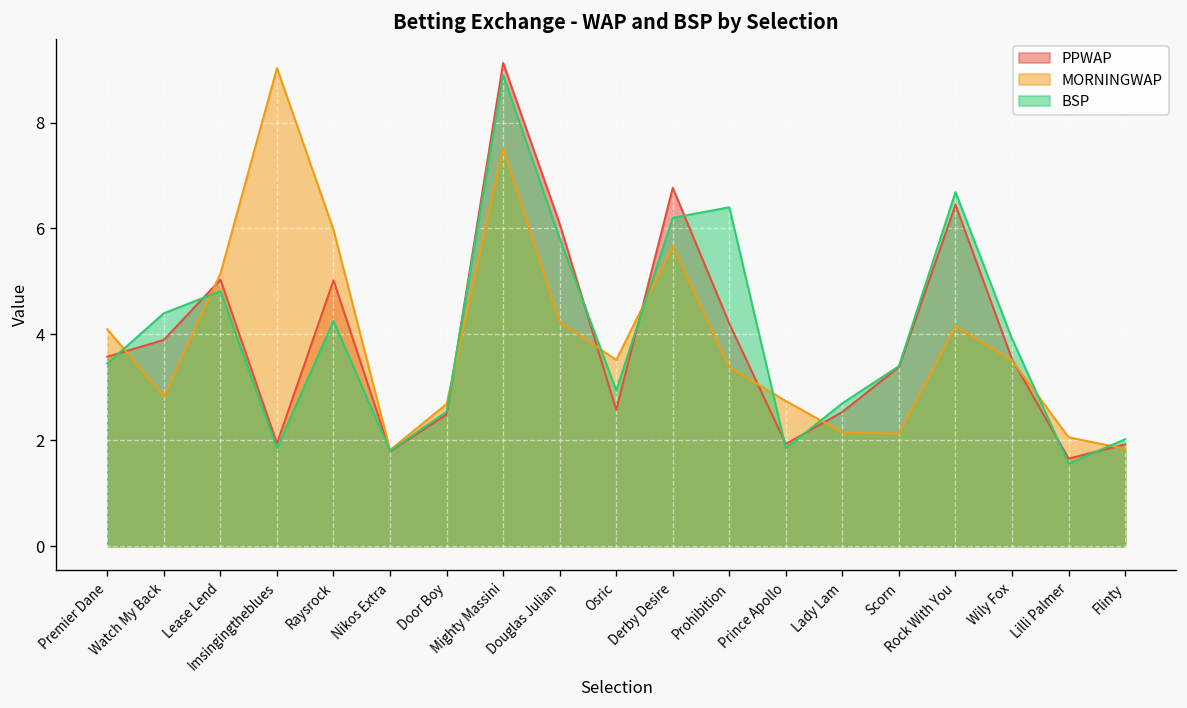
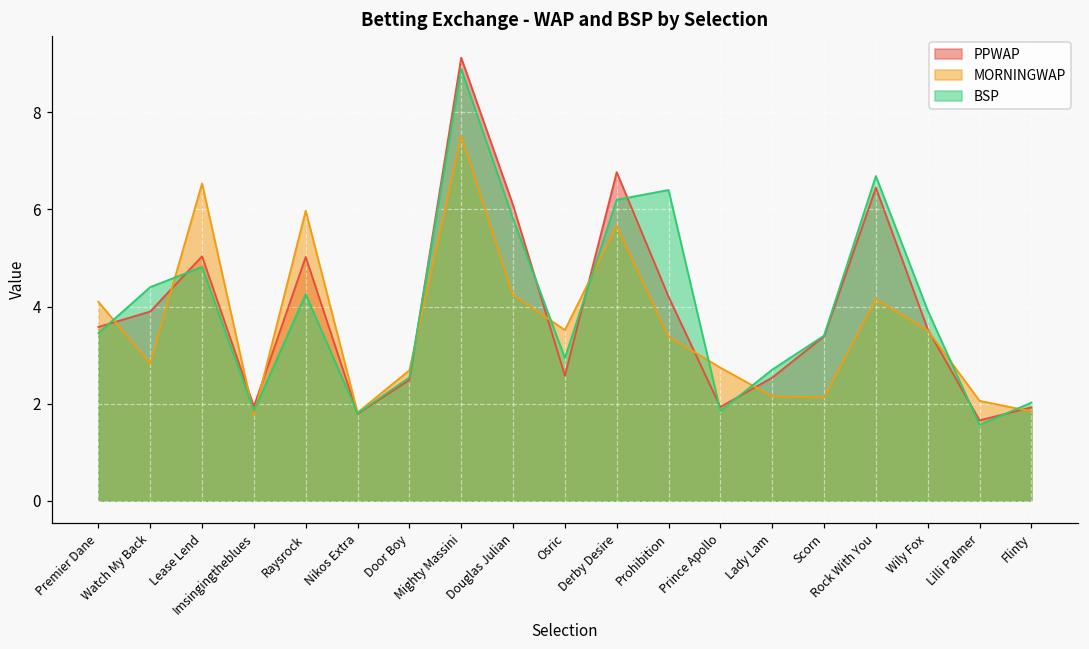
  {
    "PPWAP": {
      "Premier Dane": 3.6,
      "Watch My Back": 3.9,
      "Lease Lend": 5.0,
      "Imsingingtheblues": 1.9,
      "Raysrock": 5.0,
      "Mighty Massini": 9.1,
      "Douglas Julian": 6.1,
      "Osric": 2.6,
      "Derby Desire": 6.8,
      "Prohibition": 4.2,
      "Prince Apollo": 1.9,
      "Lady Lam": 2.5,
      "Rock With You": 6.4,
      "Lilli Palmer": 1.7,
      "Flinty": 1.9
    },
    "MORNINGWAP": {
      "Premier Dane": 4.1,
      "Watch My Back": 2.8,
-     "Lease Lend": 5.1,
-     "Imsingingtheblues": 9.0,
+     "Lease Lend": 6.5,
+     "Imsingingtheblues": 1.8,
      "Raysrock": 6.0,
      "Door Boy": 2.7,
      "Mighty Massini": 7.5,
      "Douglas Julian": 4.2,
      "Osric": 3.5,
      "Derby Desire": 5.7,
      "Prohibition": 3.4,
      "Prince Apollo": 2.7,
      "Lady Lam": 2.1,
      "Scorn": 2.1,
      "Rock With You": 4.1,
      "Lilli Palmer": 2.1,
      "Flinty": 1.8
    },
    "BSP": {
      "Premier Dane": 3.5,
      "Watch My Back": 4.4,
      "Lease Lend": 4.8,
      "Imsingingtheblues": 1.9,
      "Raysrock": 4.3,
      "Mighty Massini": 8.9,
      "Douglas Julian": 5.8,
      "Osric": 2.9,
      "Derby Desire": 6.2,
      "Prohibition": 6.4,
      "Prince Apollo": 1.9,
      "Lady Lam": 2.7,
      "Rock With You": 6.7,
      "Wily Fox": 3.9,
      "Lilli Palmer": 1.6,
      "Flinty": 2.0
    }
  }
